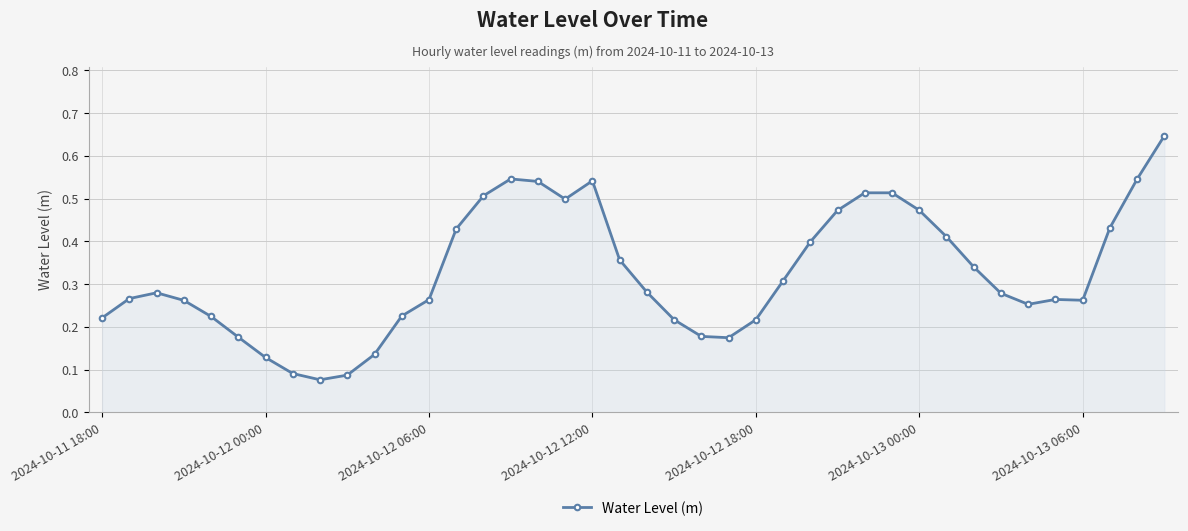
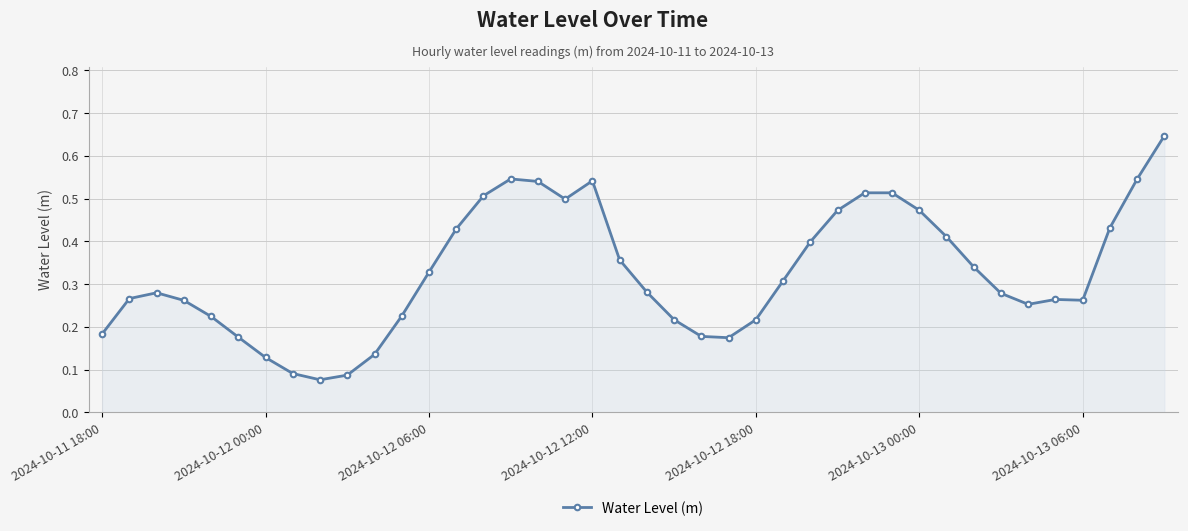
  {
-   "2024-10-11 18:00": 0.22,
+   "2024-10-11 18:00": 0.18,
    "2024-10-12 00:00": 0.13,
-   "2024-10-12 06:00": 0.26,
+   "2024-10-12 06:00": 0.33,
    "2024-10-12 12:00": 0.54,
    "2024-10-12 18:00": 0.22,
    "2024-10-13 00:00": 0.47,
    "2024-10-13 06:00": 0.26
  }
